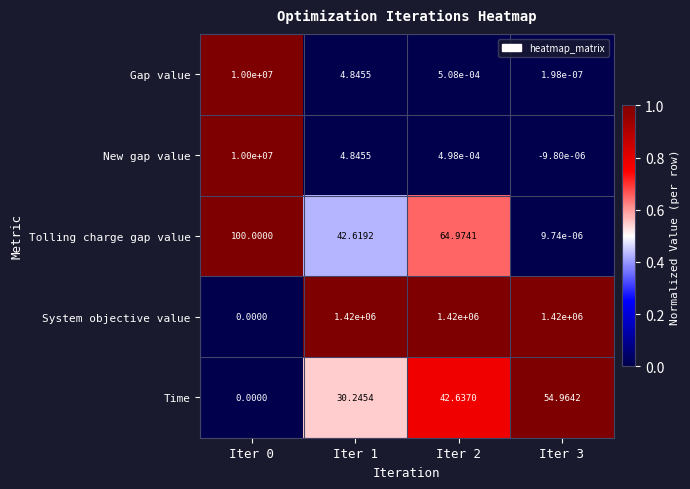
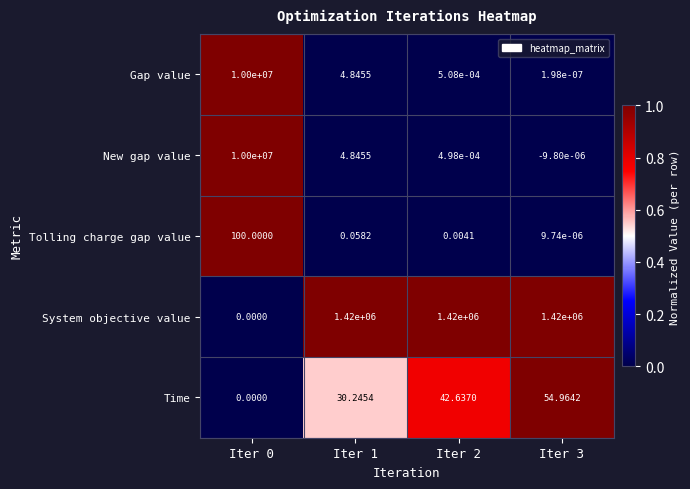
  {
    "Gap value": {
      "Iter 0": "1.00e+07",
      "Iter 1": "4.8455",
      "Iter 2": "5.08e-04",
      "Iter 3": "1.98e-07"
    },
    "New gap value": {
      "Iter 0": "1.00e+07",
      "Iter 1": "4.8455",
      "Iter 2": "4.98e-04",
      "Iter 3": "-9.80e-06"
    },
    "Tolling charge gap value": {
      "Iter 0": "100.0000",
-     "Iter 1": "42.6192",
-     "Iter 2": "64.9741",
+     "Iter 1": "0.0582",
+     "Iter 2": "0.0041",
      "Iter 3": "9.74e-06"
    },
    "System objective value": {
      "Iter 0": "0.0000",
      "Iter 1": "1.42e+06",
      "Iter 2": "1.42e+06",
      "Iter 3": "1.42e+06"
    },
    "Time": {
      "Iter 0": "0.0000",
      "Iter 1": "30.2454",
      "Iter 2": "42.6370",
      "Iter 3": "54.9642"
    }
  }
